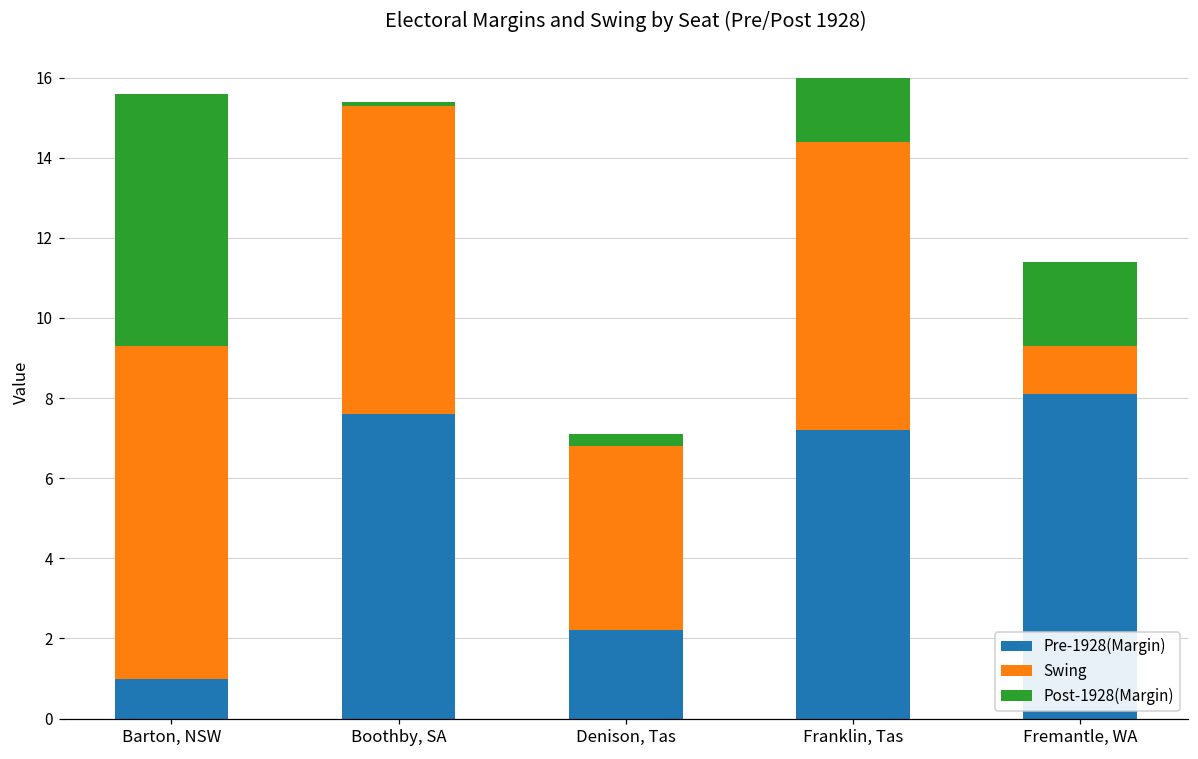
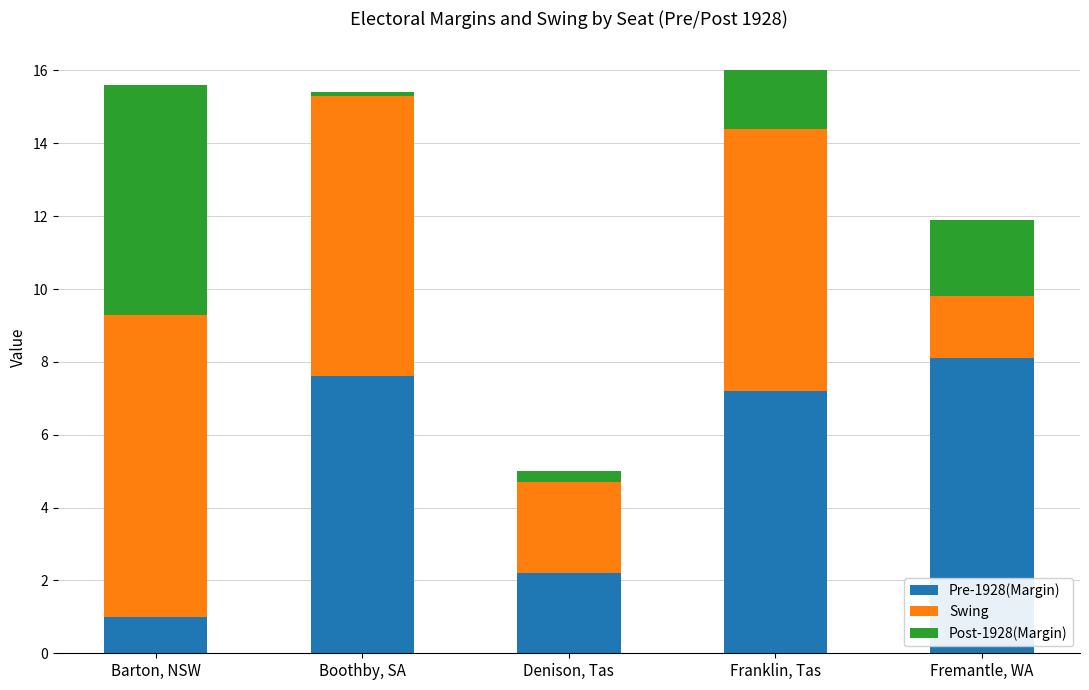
  {
    "Pre-1928(Margin)": {
      "Barton, NSW": 1.0,
      "Boothby, SA": 7.6,
      "Denison, Tas": 2.2,
      "Franklin, Tas": 7.2,
      "Fremantle, WA": 8.1
    },
    "Swing": {
      "Barton, NSW": 8.3,
      "Boothby, SA": 7.7,
-     "Denison, Tas": 4.6,
+     "Denison, Tas": 2.5,
      "Franklin, Tas": 7.2,
-     "Fremantle, WA": 1.2
+     "Fremantle, WA": 1.7
    },
    "Post-1928(Margin)": {
      "Barton, NSW": 6.3,
      "Boothby, SA": 0.1,
      "Denison, Tas": 0.3,
      "Franklin, Tas": 1.6,
      "Fremantle, WA": 2.1
    }
  }
